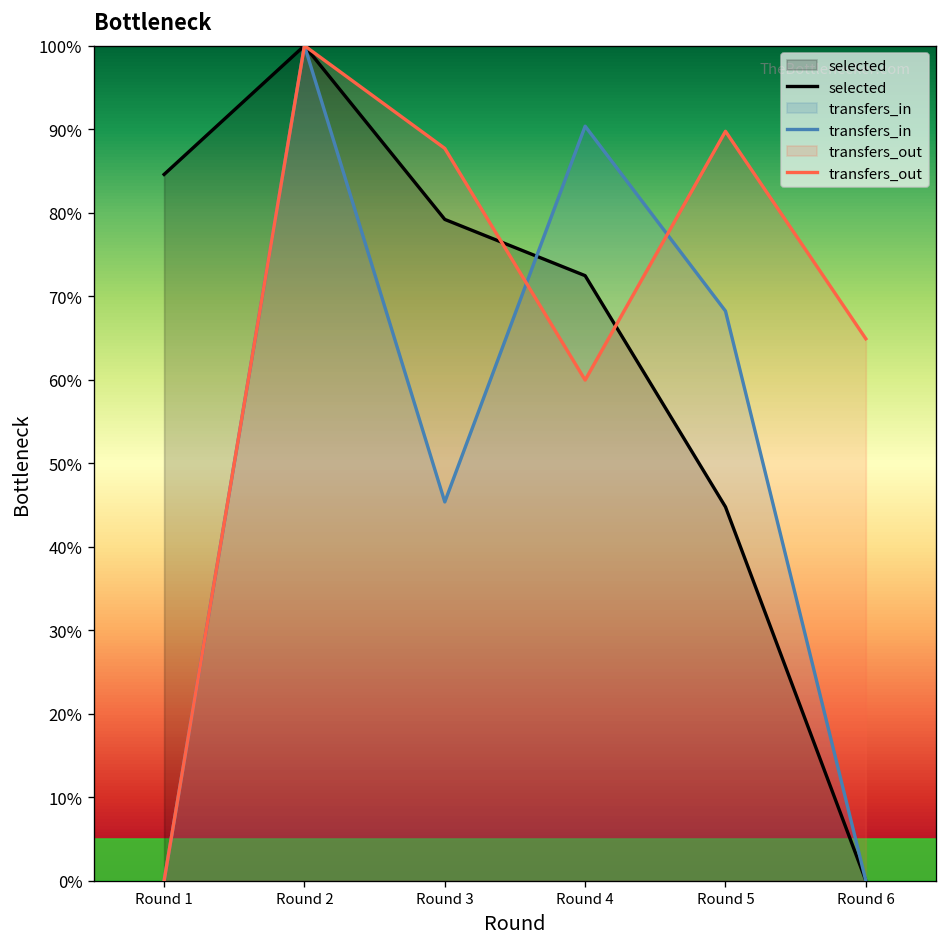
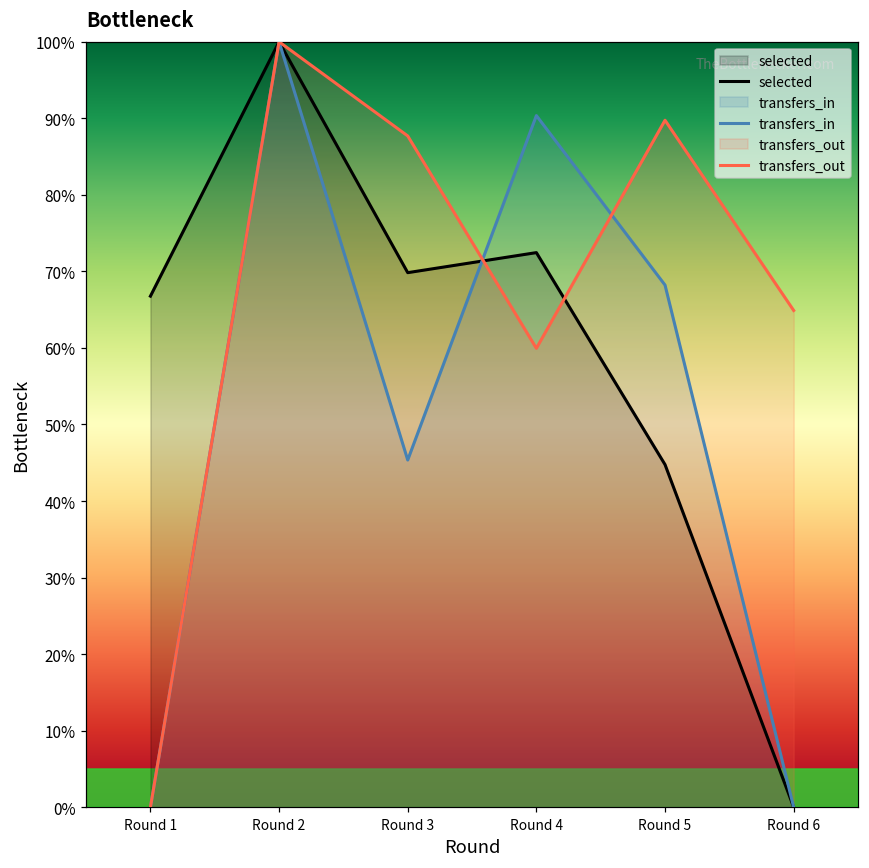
  {
    "selected": {
-     "Round 1": "85%",
-     "Round 3": "79%",
+     "Round 1": "67%",
+     "Round 3": "70%",
      "Round 4": "72%",
      "Round 5": "45%"
    }
  }
